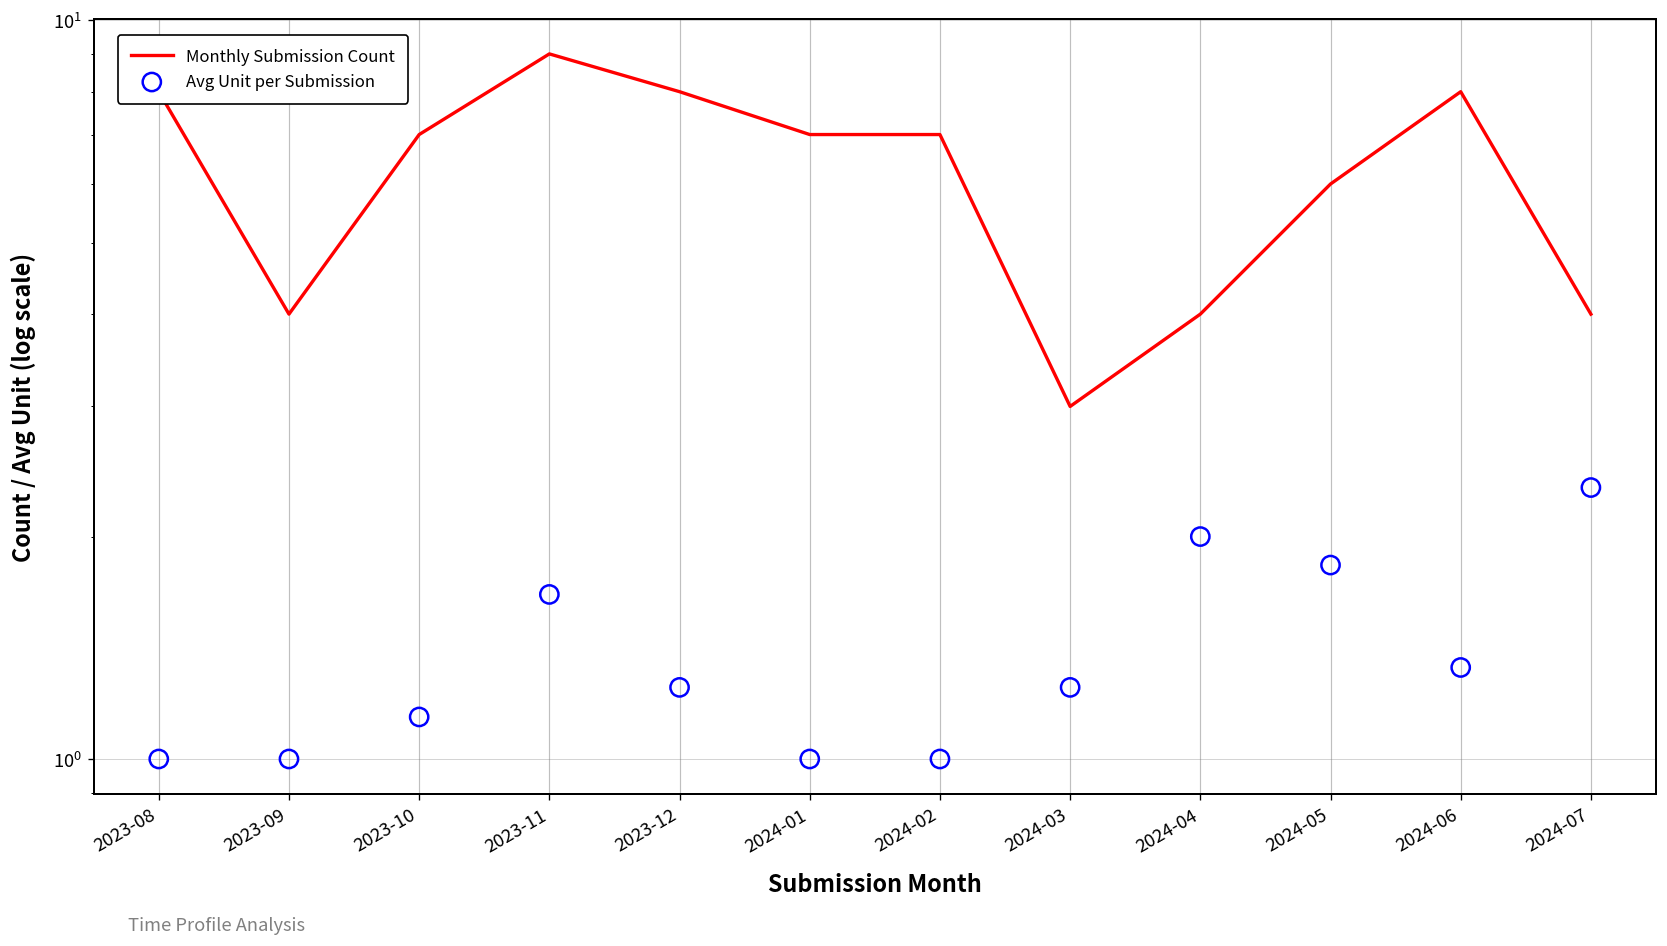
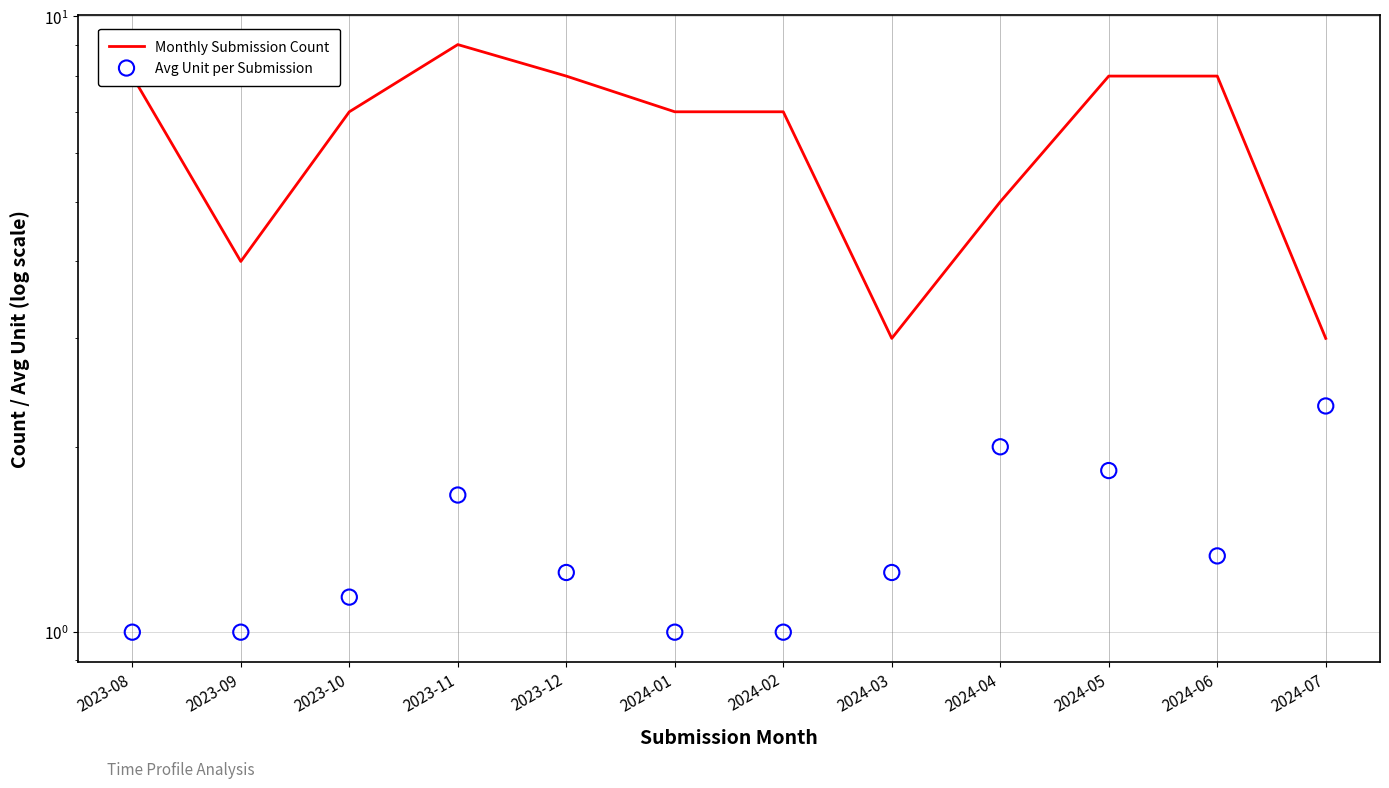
  {
    "Monthly Submission Count": {
      "2023-09": 4,
      "2023-10": 7,
      "2023-11": 9,
      "2023-12": 8,
      "2024-01": 7,
      "2024-02": 7,
      "2024-03": 3,
-     "2024-04": 4,
-     "2024-05": 6,
+     "2024-04": 5,
+     "2024-05": 8,
      "2024-06": 8,
-     "2024-07": 4
+     "2024-07": 3
    }
  }
